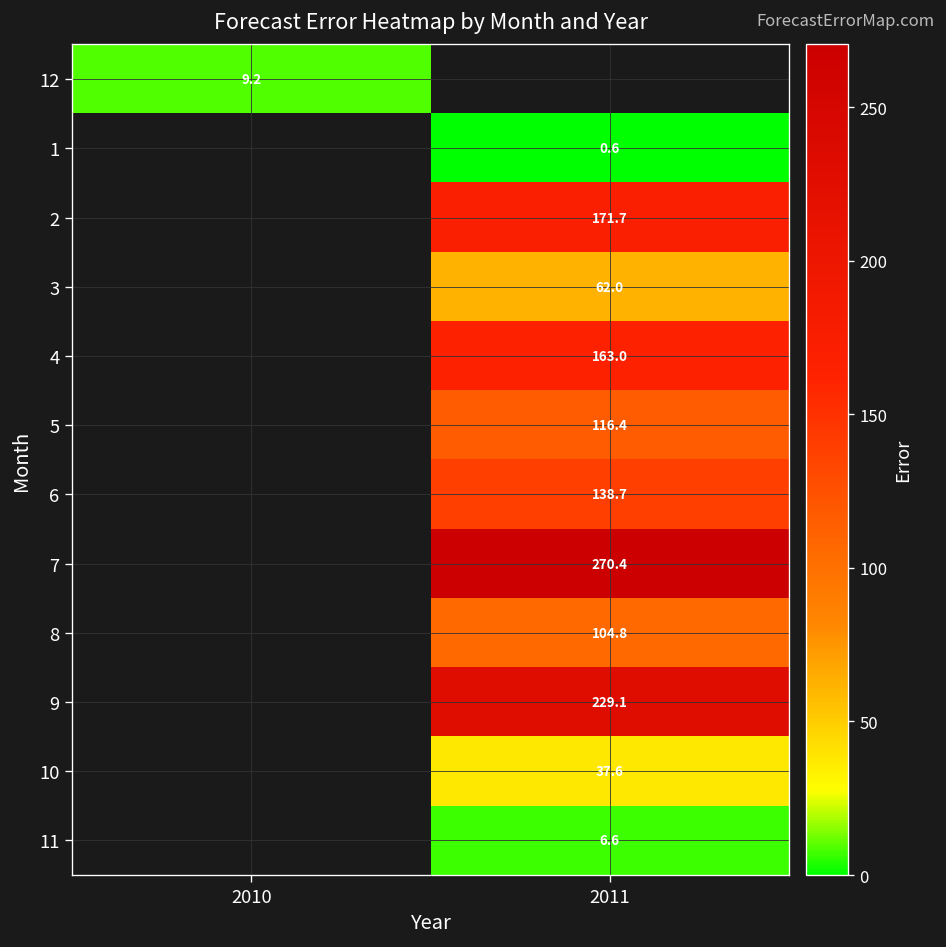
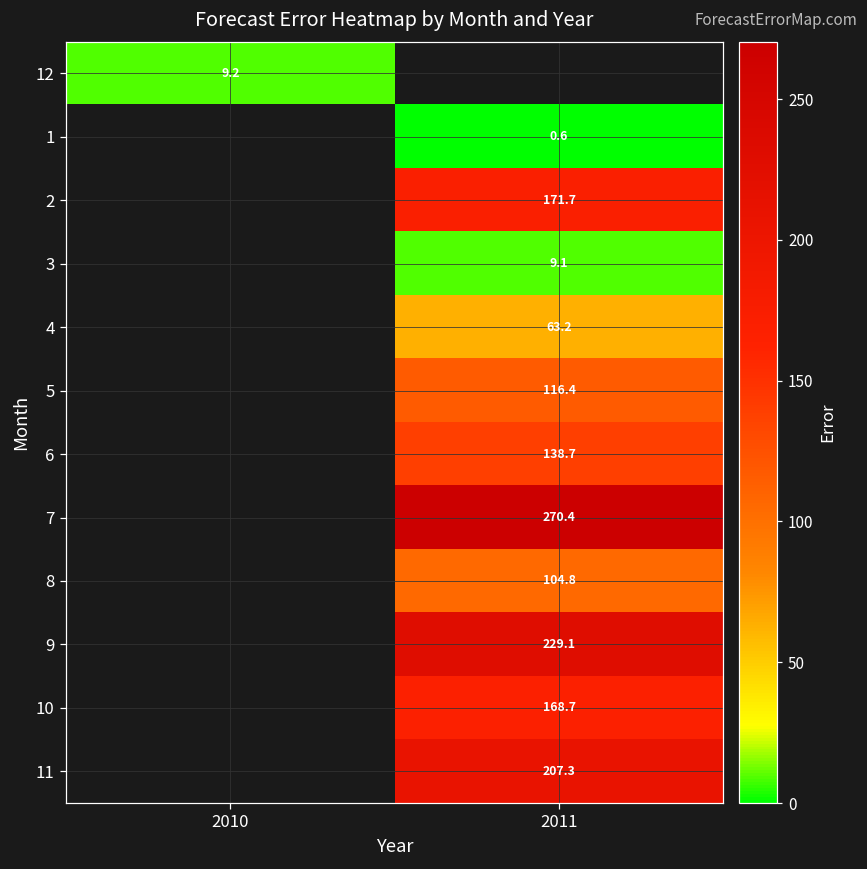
  {
    "12": {
      "2010": 9.2
    },
    "1": {
      "2011": 0.6
    },
    "2": {
      "2011": 171.7
    },
    "3": {
-     "2011": 62.0
+     "2011": 9.1
    },
    "4": {
-     "2011": 163.0
+     "2011": 63.2
    },
    "5": {
      "2011": 116.4
    },
    "6": {
      "2011": 138.7
    },
    "7": {
      "2011": 270.4
    },
    "8": {
      "2011": 104.8
    },
    "9": {
      "2011": 229.1
    },
    "10": {
-     "2011": 37.6
+     "2011": 168.7
    },
    "11": {
-     "2011": 6.6
+     "2011": 207.3
    }
  }
